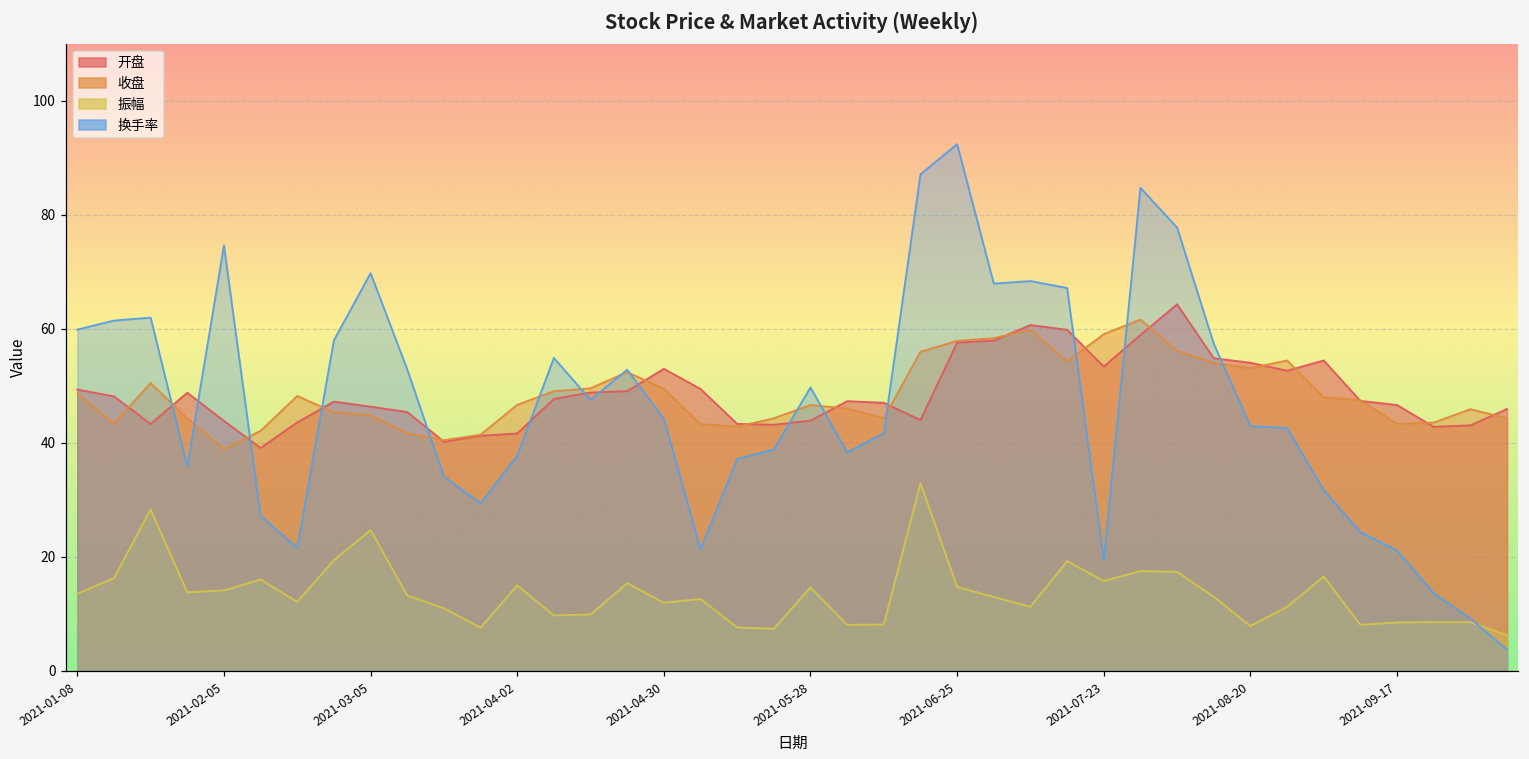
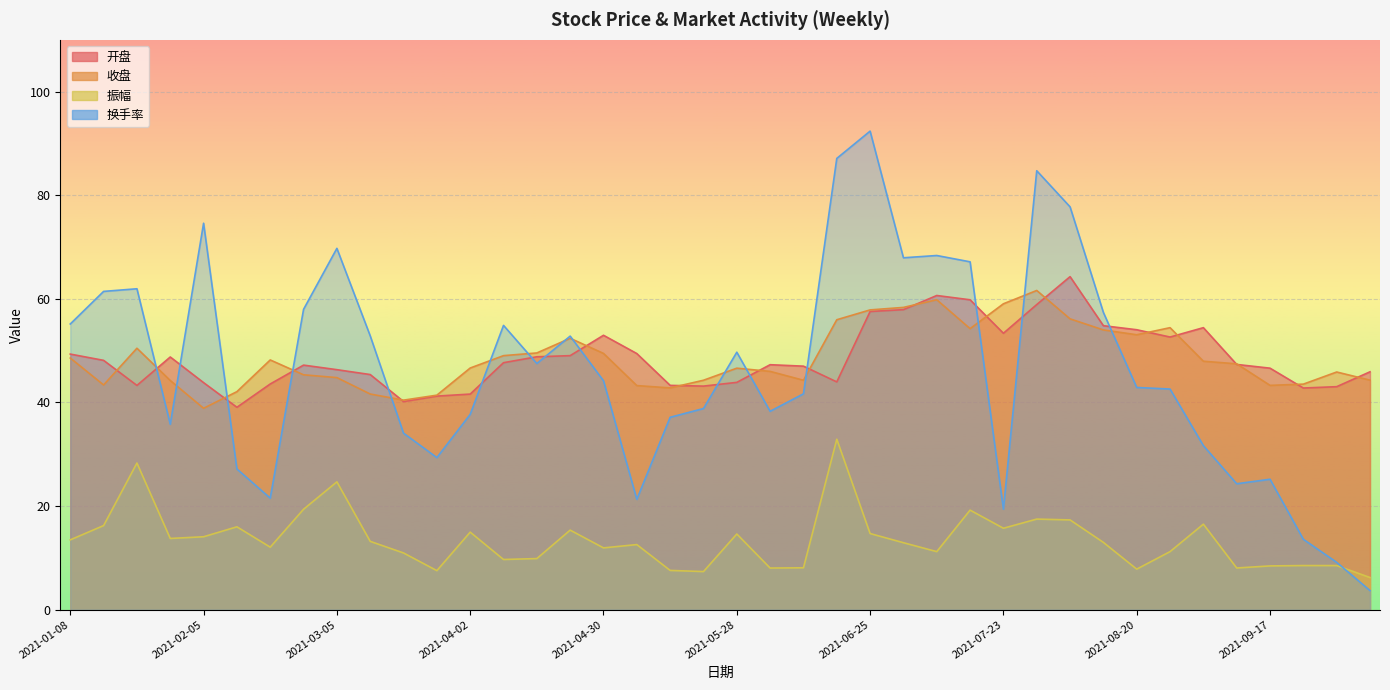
  {
    "换手率": {
-     "2021-01-08": 60,
+     "2021-01-08": 55,
      "2021-02-05": 75,
      "2021-03-05": 70,
      "2021-04-02": 38,
      "2021-04-30": 44,
      "2021-05-28": 50,
      "2021-06-25": 92,
      "2021-07-23": 19,
      "2021-08-20": 43,
-     "2021-09-17": 21
+     "2021-09-17": 25
    }
  }
